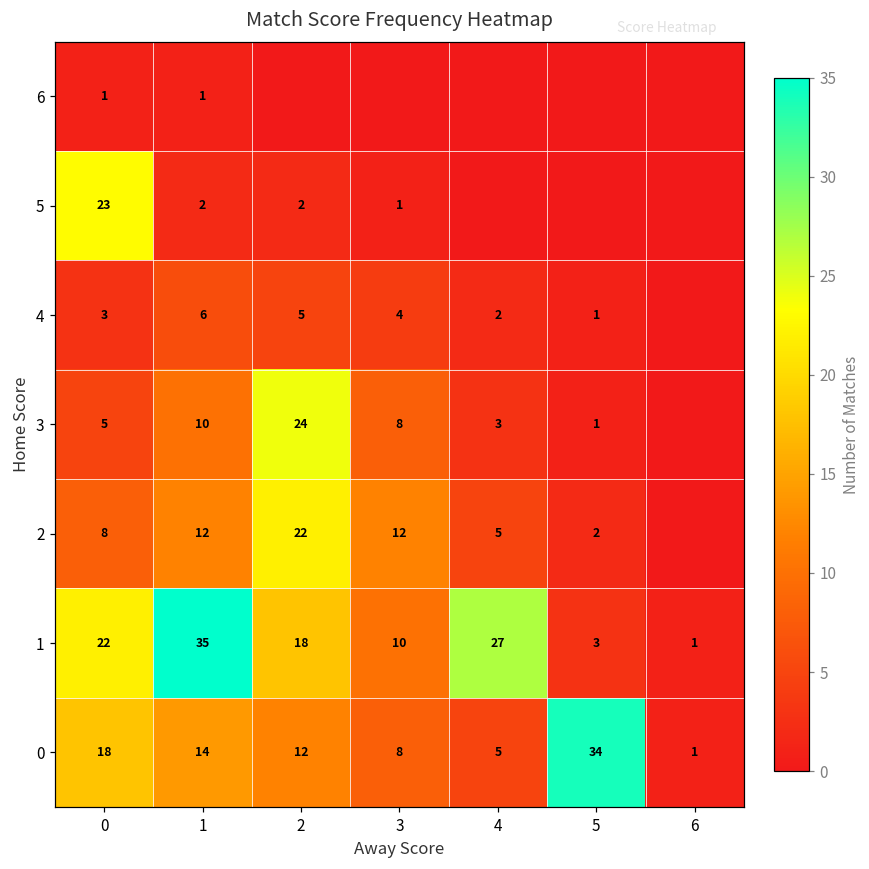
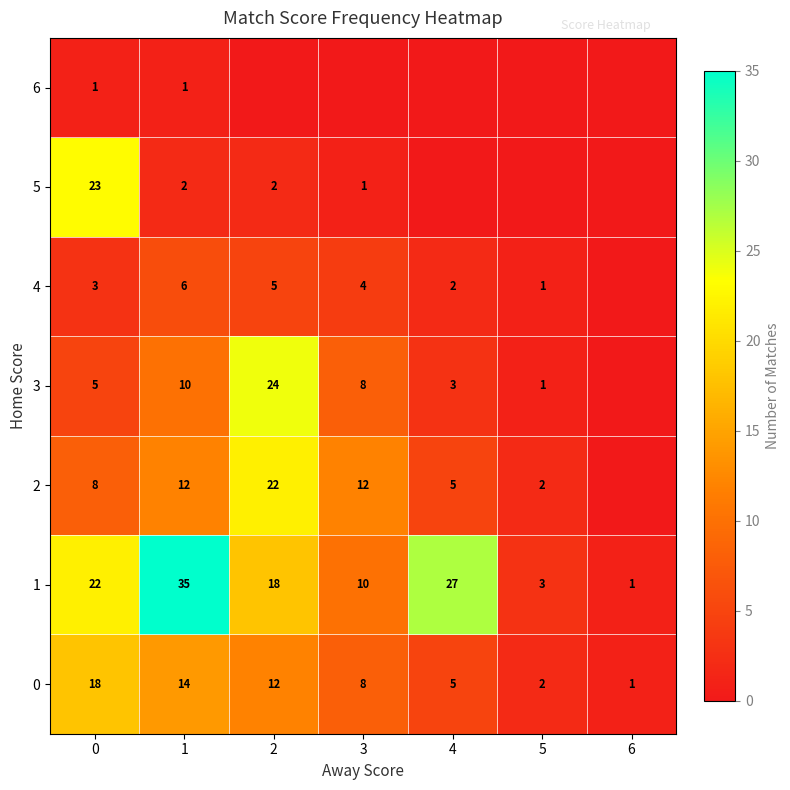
  {
    "6": {
      "0": 1,
      "1": 1
    },
    "5": {
      "0": 23,
      "1": 2,
      "2": 2,
      "3": 1
    },
    "4": {
      "0": 3,
      "1": 6,
      "2": 5,
      "3": 4,
      "4": 2,
      "5": 1
    },
    "3": {
      "0": 5,
      "1": 10,
      "2": 24,
      "3": 8,
      "4": 3,
      "5": 1
    },
    "2": {
      "0": 8,
      "1": 12,
      "2": 22,
      "3": 12,
      "4": 5,
      "5": 2
    },
    "1": {
      "0": 22,
      "1": 35,
      "2": 18,
      "3": 10,
      "4": 27,
      "5": 3,
      "6": 1
    },
    "0": {
      "0": 18,
      "1": 14,
      "2": 12,
      "3": 8,
      "4": 5,
-     "5": 34,
+     "5": 2,
      "6": 1
    }
  }
